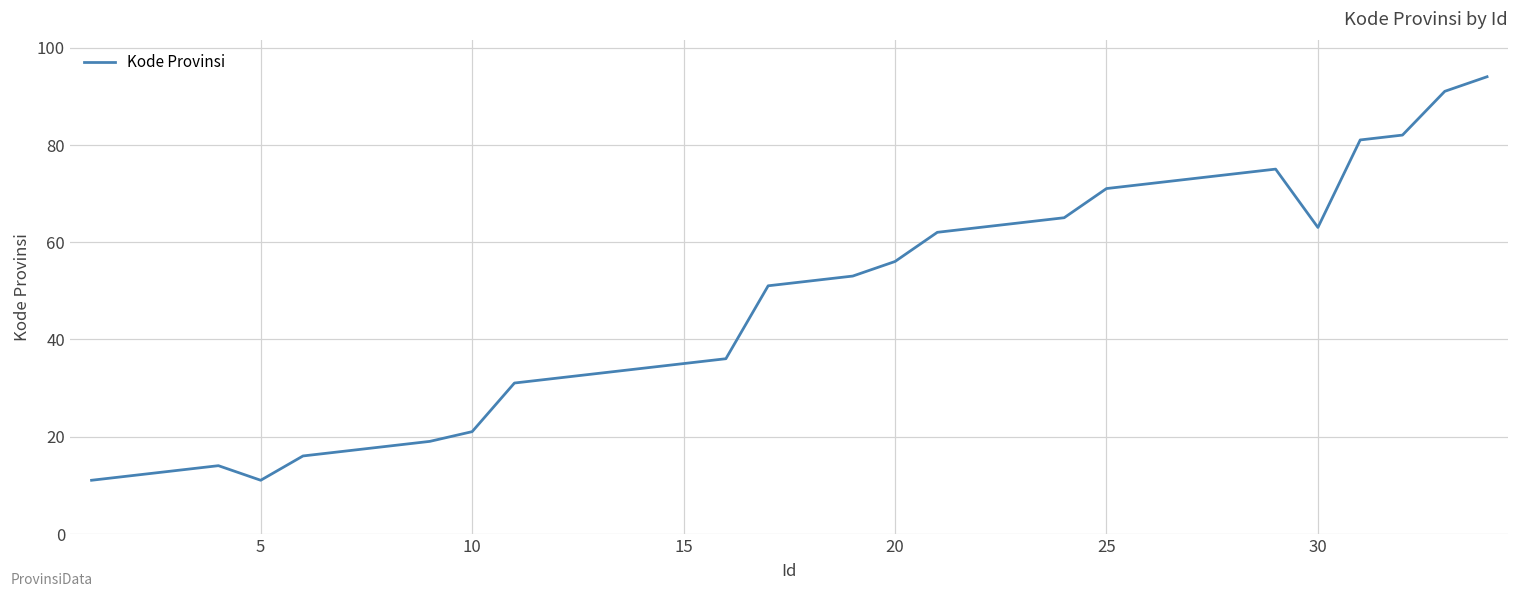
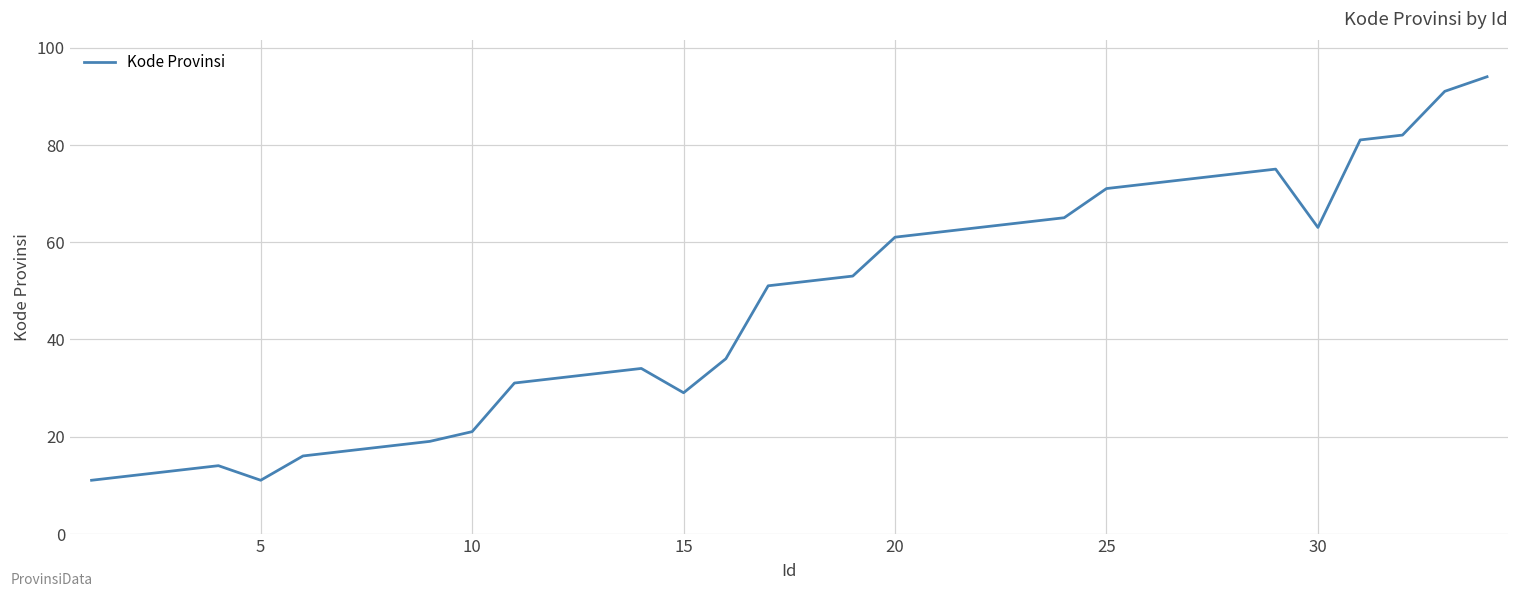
  {
    "5": 11,
    "10": 21,
-   "15": 35,
-   "20": 56,
+   "15": 29,
+   "20": 61,
    "25": 71,
    "30": 63
  }
